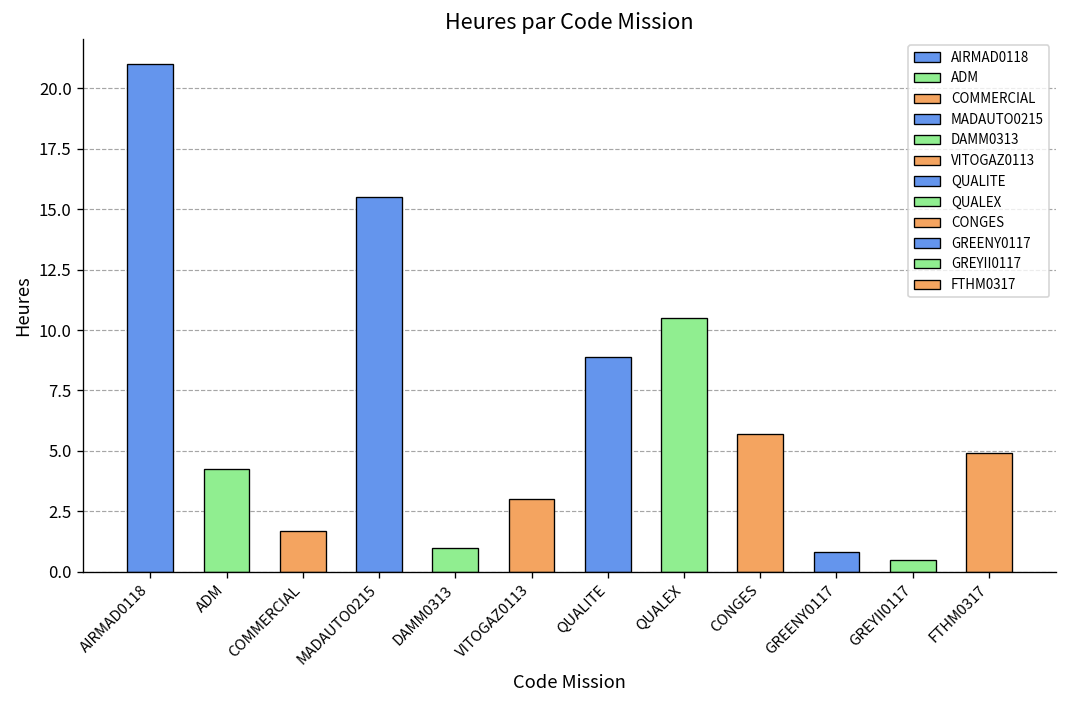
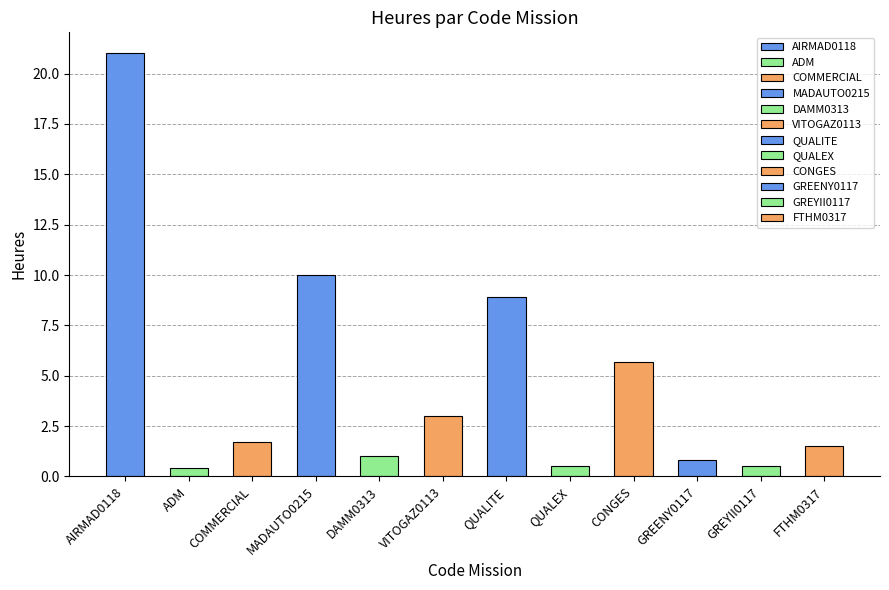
  {
    "AIRMAD0118": 21.0,
-   "ADM": 4.3,
+   "ADM": 0.4,
    "COMMERCIAL": 1.7,
-   "MADAUTO0215": 15.5,
+   "MADAUTO0215": 10.0,
    "DAMM0313": 1.0,
    "VITOGAZ0113": 3.0,
    "QUALITE": 8.9,
-   "QUALEX": 10.5,
+   "QUALEX": 0.5,
    "CONGES": 5.7,
    "GREENY0117": 0.8,
    "GREYII0117": 0.5,
-   "FTHM0317": 4.9
+   "FTHM0317": 1.5
  }
